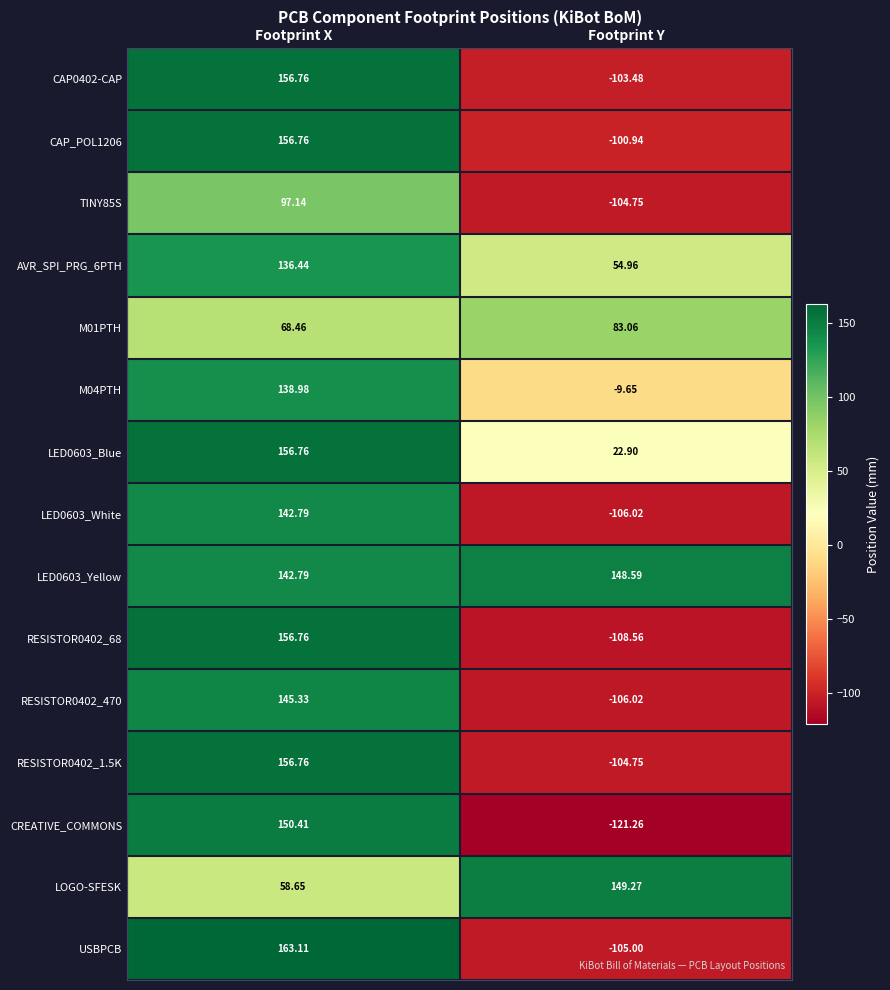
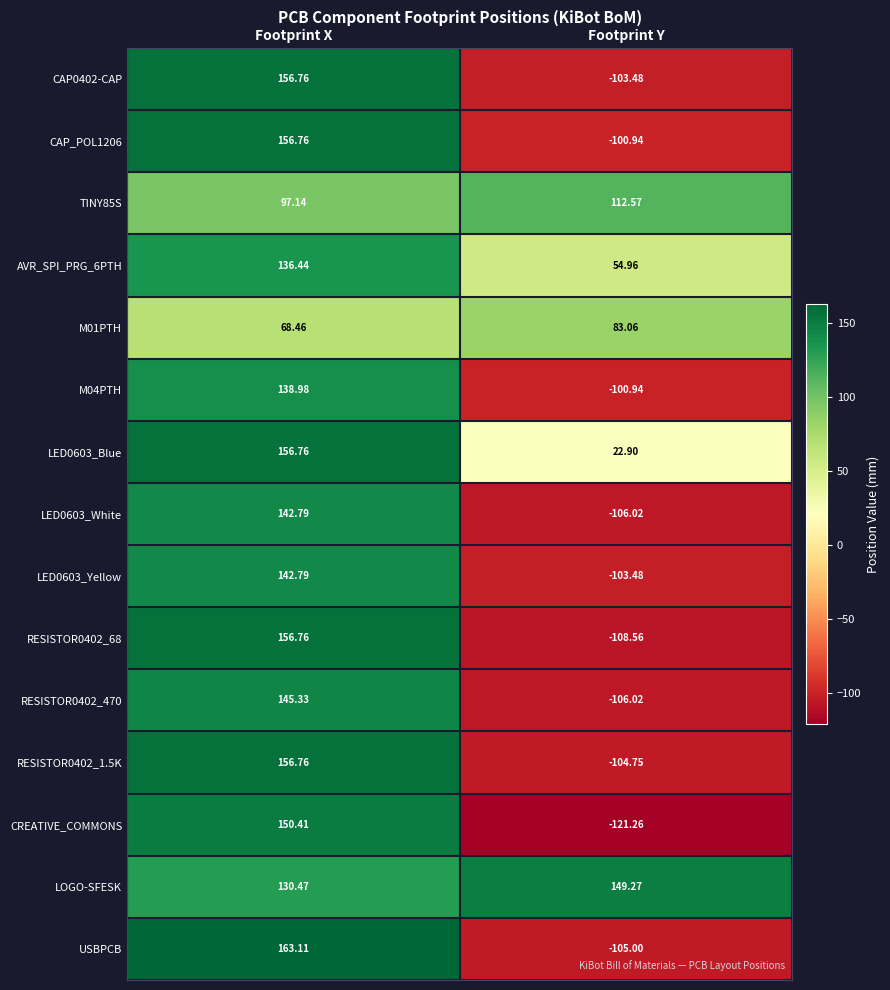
  {
    "CAP0402-CAP": {
      "Footprint X": 156.76,
      "Footprint Y": -103.48
    },
    "CAP_POL1206": {
      "Footprint X": 156.76,
      "Footprint Y": -100.94
    },
    "TINY85S": {
      "Footprint X": 97.14,
-     "Footprint Y": -104.75
+     "Footprint Y": 112.57
    },
    "AVR_SPI_PRG_6PTH": {
      "Footprint X": 136.44,
      "Footprint Y": 54.96
    },
    "M01PTH": {
      "Footprint X": 68.46,
      "Footprint Y": 83.06
    },
    "M04PTH": {
      "Footprint X": 138.98,
-     "Footprint Y": -9.65
+     "Footprint Y": -100.94
    },
    "LED0603_Blue": {
      "Footprint X": 156.76,
      "Footprint Y": 22.90
    },
    "LED0603_White": {
      "Footprint X": 142.79,
      "Footprint Y": -106.02
    },
    "LED0603_Yellow": {
      "Footprint X": 142.79,
-     "Footprint Y": 148.59
+     "Footprint Y": -103.48
    },
    "RESISTOR0402_68": {
      "Footprint X": 156.76,
      "Footprint Y": -108.56
    },
    "RESISTOR0402_470": {
      "Footprint X": 145.33,
      "Footprint Y": -106.02
    },
    "RESISTOR0402_1.5K": {
      "Footprint X": 156.76,
      "Footprint Y": -104.75
    },
    "CREATIVE_COMMONS": {
      "Footprint X": 150.41,
      "Footprint Y": -121.26
    },
    "LOGO-SFESK": {
-     "Footprint X": 58.65,
+     "Footprint X": 130.47,
      "Footprint Y": 149.27
    },
    "USBPCB": {
      "Footprint X": 163.11
    }
  }
